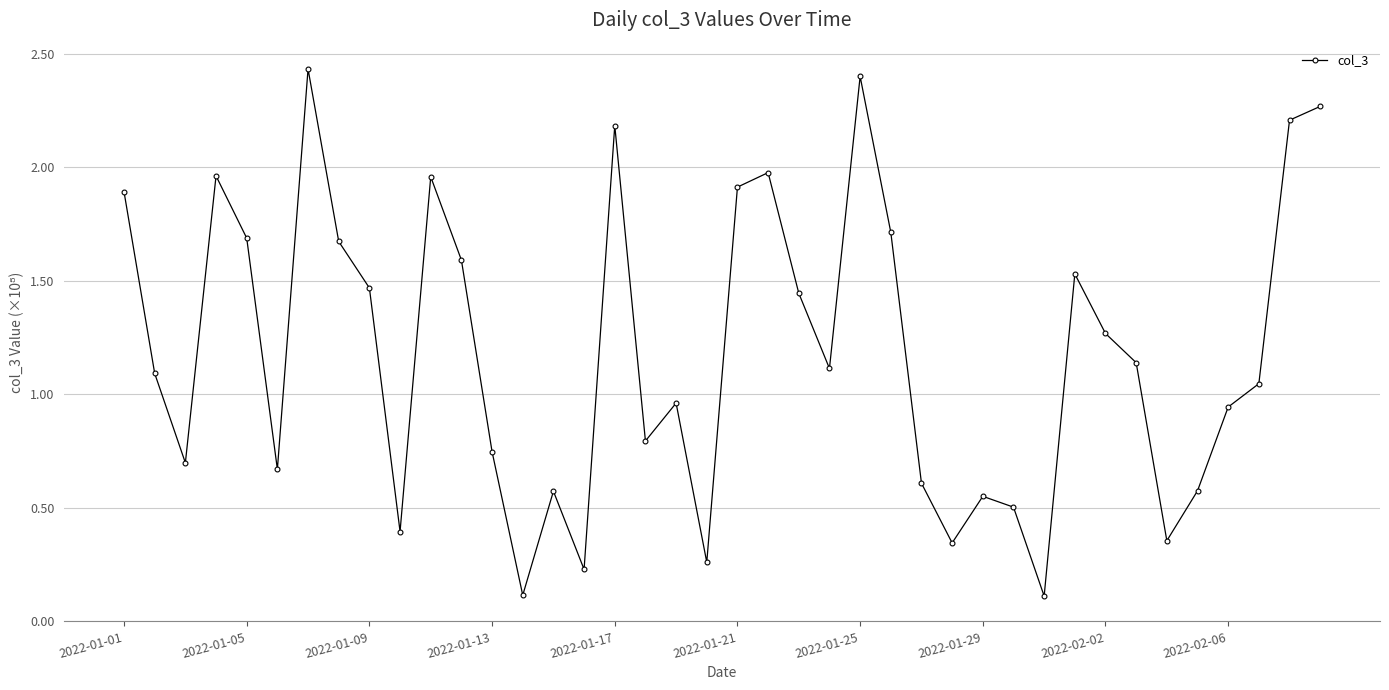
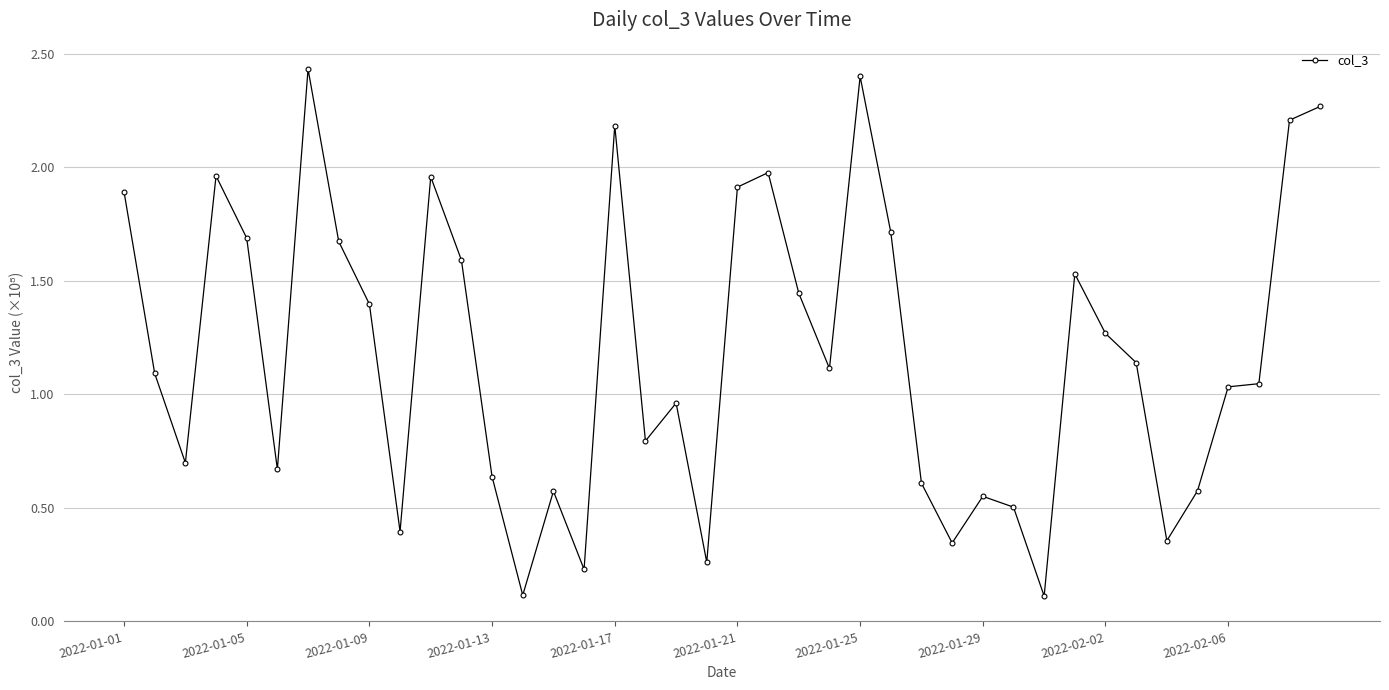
  {
    "2022-01-01": 1.89,
    "2022-01-05": 1.69,
-   "2022-01-09": 1.47,
-   "2022-01-13": 0.75,
+   "2022-01-09": 1.40,
+   "2022-01-13": 0.64,
    "2022-01-17": 2.18,
    "2022-01-21": 1.91,
    "2022-01-25": 2.40,
    "2022-01-29": 0.55,
    "2022-02-02": 1.27,
-   "2022-02-06": 0.94
+   "2022-02-06": 1.03
  }
